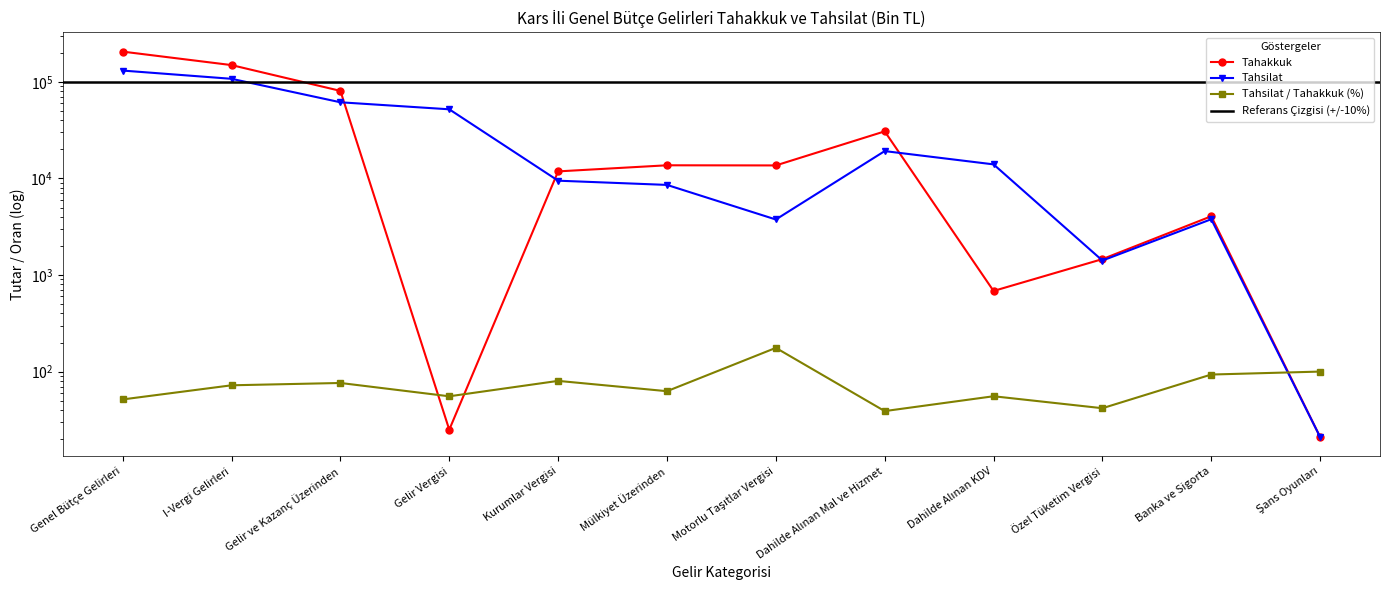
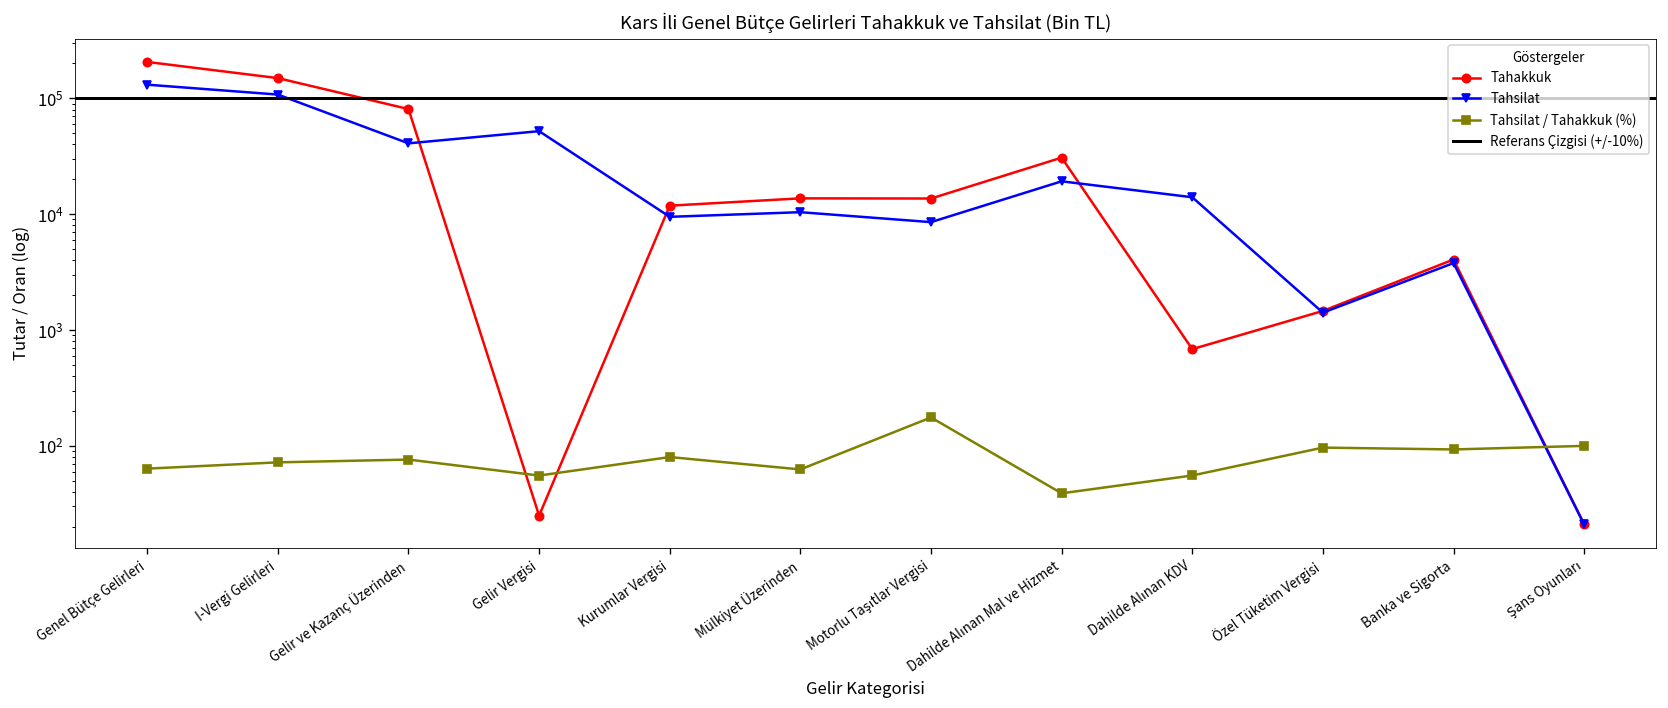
  {
    "Tahakkuk": {
      "Genel Bütçe Gelirleri": 210000,
      "I-Vergi Gelirleri": 150000,
      "Gelir ve Kazanç Üzerinden": 80000,
      "Gelir Vergisi": 25,
      "Kurumlar Vergisi": 12000,
      "Mülkiyet Üzerinden": 14000,
      "Motorlu Taşıtlar Vergisi": 14000,
      "Dahilde Alınan Mal ve Hizmet": 31000,
      "Dahilde Alınan KDV": 700,
      "Banka ve Sigorta": 4100
    },
    "Tahsilat": {
      "Genel Bütçe Gelirleri": 130000,
      "I-Vergi Gelirleri": 110000,
-     "Gelir ve Kazanç Üzerinden": 60000,
+     "Gelir ve Kazanç Üzerinden": 41000,
      "Gelir Vergisi": 50000,
      "Kurumlar Vergisi": 9000,
-     "Mülkiyet Üzerinden": 9000,
-     "Motorlu Taşıtlar Vergisi": 3800,
+     "Mülkiyet Üzerinden": 10000,
+     "Motorlu Taşıtlar Vergisi": 9000,
      "Dahilde Alınan Mal ve Hizmet": 19000,
      "Dahilde Alınan KDV": 14000,
      "Banka ve Sigorta": 3800
    },
    "Tahsilat / Tahakkuk (%)": {
-     "Genel Bütçe Gelirleri": 50,
+     "Genel Bütçe Gelirleri": 60,
      "I-Vergi Gelirleri": 70,
      "Gelir ve Kazanç Üzerinden": 80,
      "Gelir Vergisi": 60,
      "Kurumlar Vergisi": 80,
      "Mülkiyet Üzerinden": 60,
      "Motorlu Taşıtlar Vergisi": 180,
      "Dahilde Alınan Mal ve Hizmet": 39,
      "Dahilde Alınan KDV": 60,
-     "Özel Tüketim Vergisi": 42,
+     "Özel Tüketim Vergisi": 100,
      "Banka ve Sigorta": 90,
      "Şans Oyunları": 100
    }
  }
